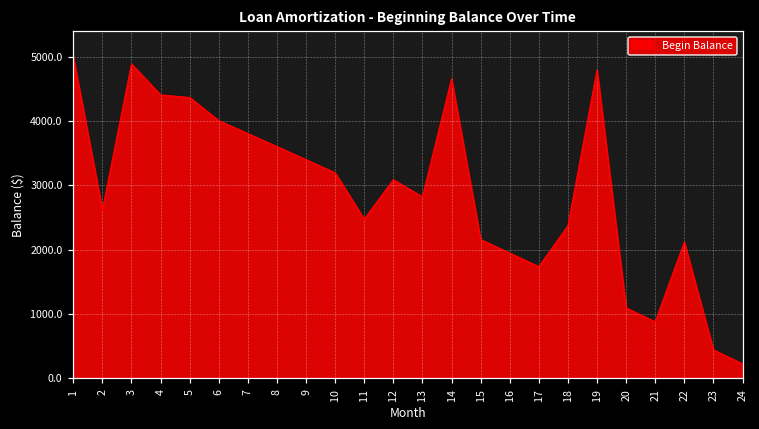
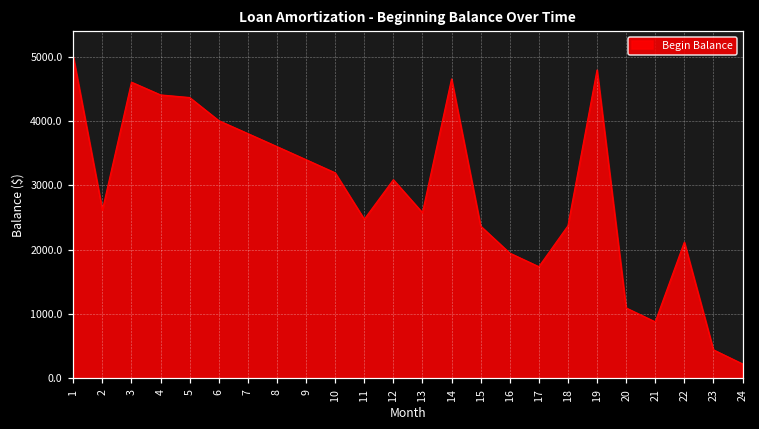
  {
    "1": 5000,
    "2": 2600,
-   "3": 4900,
+   "3": 4600,
    "4": 4400,
    "5": 4400,
    "6": 4000,
    "7": 3800,
    "8": 3600,
    "9": 3400,
    "10": 3200,
    "11": 2500,
    "12": 3100,
-   "13": 2800,
+   "13": 2600,
    "14": 4700,
-   "15": 2200,
+   "15": 2400,
    "16": 1900,
    "17": 1700,
    "18": 2400,
    "19": 4800,
    "20": 1100,
    "21": 900,
    "22": 2100,
    "23": 400,
    "24": 200
  }
